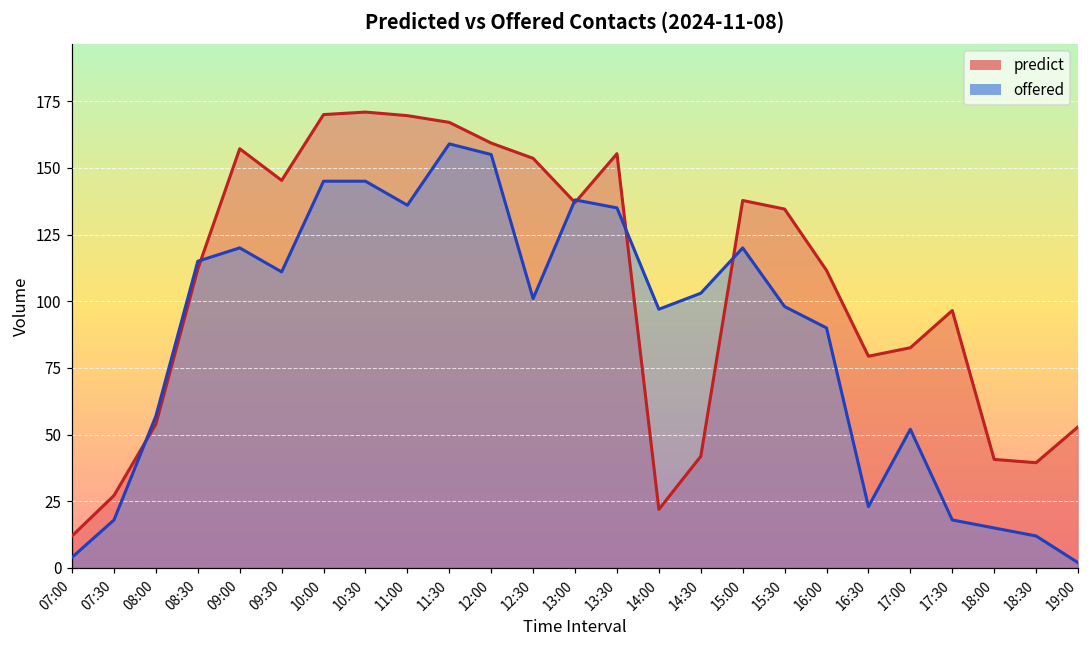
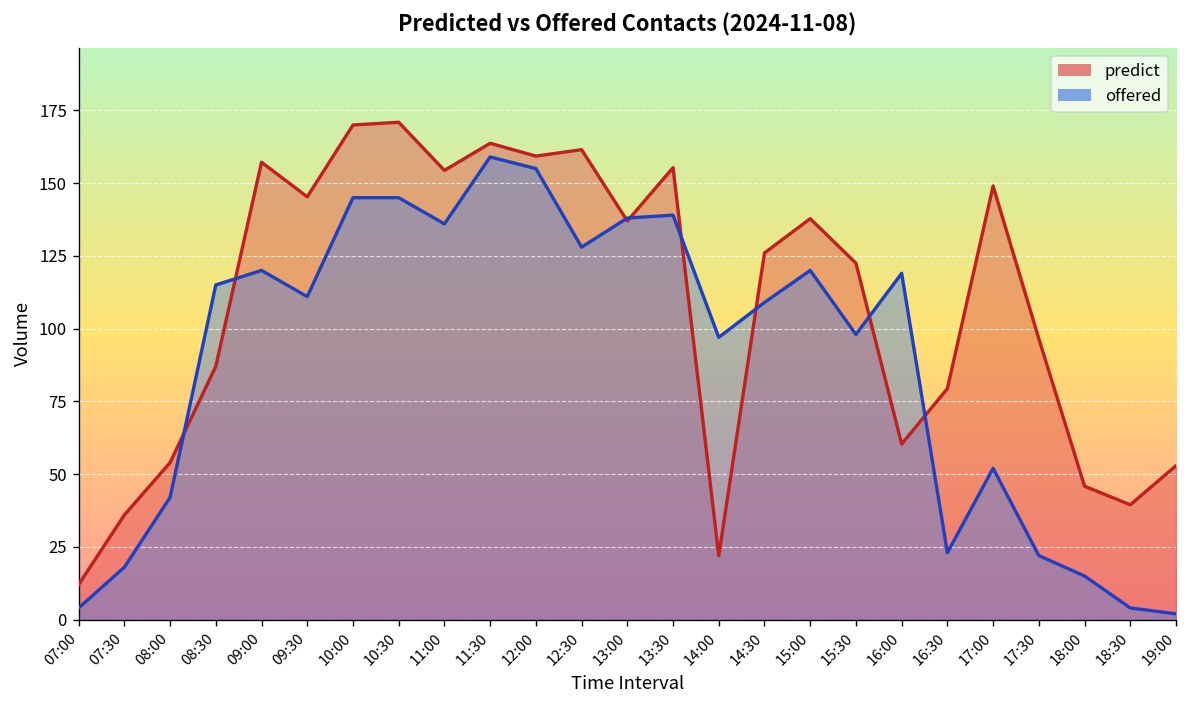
  {
    "predict": {
      "07:00": 12,
-     "07:30": 27,
+     "07:30": 36,
      "08:00": 54,
-     "08:30": 112,
+     "08:30": 87,
      "09:00": 157,
      "09:30": 145,
      "10:00": 170,
      "10:30": 171,
-     "11:00": 170,
-     "11:30": 167,
+     "11:00": 154,
+     "11:30": 164,
      "12:00": 159,
-     "12:30": 154,
+     "12:30": 162,
      "13:30": 155,
      "14:00": 22,
-     "14:30": 42,
+     "14:30": 126,
      "15:00": 138,
-     "15:30": 135,
-     "16:00": 112,
+     "15:30": 123,
+     "16:00": 60,
      "16:30": 79,
-     "17:00": 83,
+     "17:00": 149,
      "17:30": 97,
-     "18:00": 41,
+     "18:00": 46,
      "18:30": 39,
      "19:00": 53
    },
    "offered": {
      "07:00": 4,
      "07:30": 18,
-     "08:00": 57,
+     "08:00": 42,
      "08:30": 115,
      "09:00": 120,
      "09:30": 111,
      "10:00": 145,
      "10:30": 145,
      "11:00": 136,
      "11:30": 159,
      "12:00": 155,
-     "12:30": 101,
-     "13:30": 135,
+     "12:30": 128,
+     "13:30": 139,
      "14:00": 97,
-     "14:30": 103,
+     "14:30": 109,
      "15:00": 120,
      "15:30": 98,
-     "16:00": 90,
+     "16:00": 119,
      "16:30": 23,
      "17:00": 52,
-     "17:30": 18,
+     "17:30": 22,
      "18:00": 15,
-     "18:30": 12,
+     "18:30": 4,
      "19:00": 2
    }
  }
